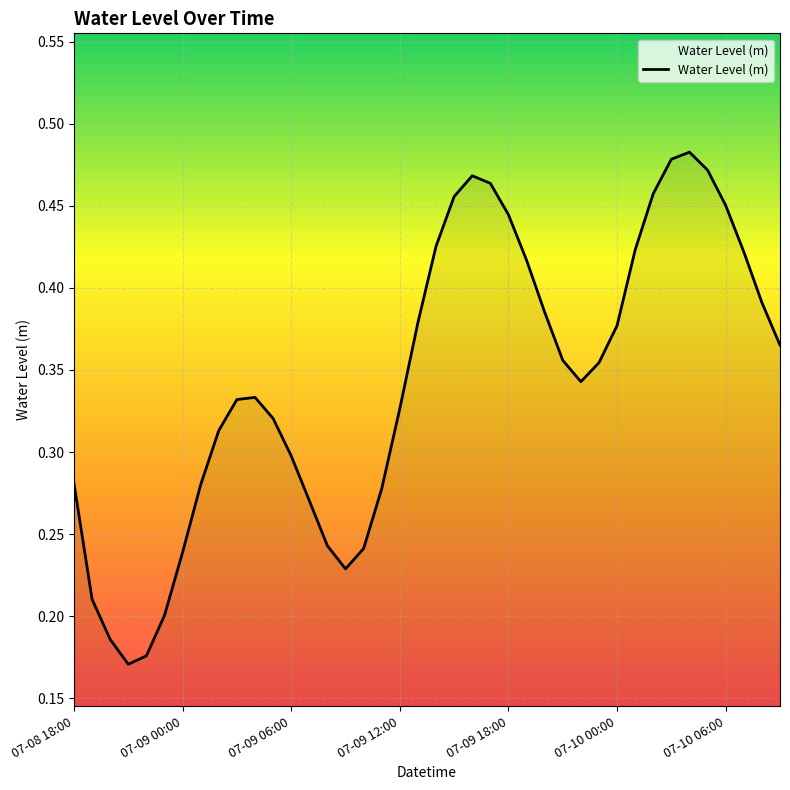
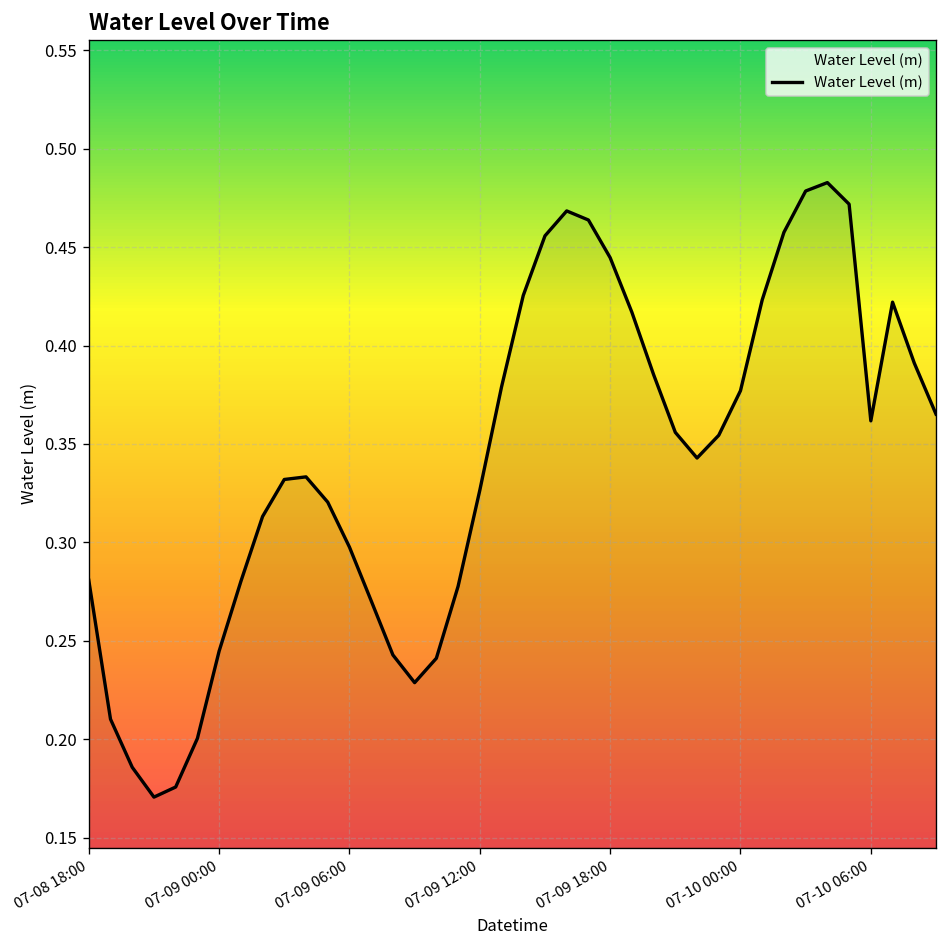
  {
    "07-08 18:00": 0.281,
-   "07-09 00:00": 0.239,
+   "07-09 00:00": 0.245,
    "07-09 06:00": 0.298,
    "07-09 12:00": 0.326,
    "07-09 18:00": 0.445,
    "07-10 00:00": 0.377,
-   "07-10 06:00": 0.450
+   "07-10 06:00": 0.362
  }
